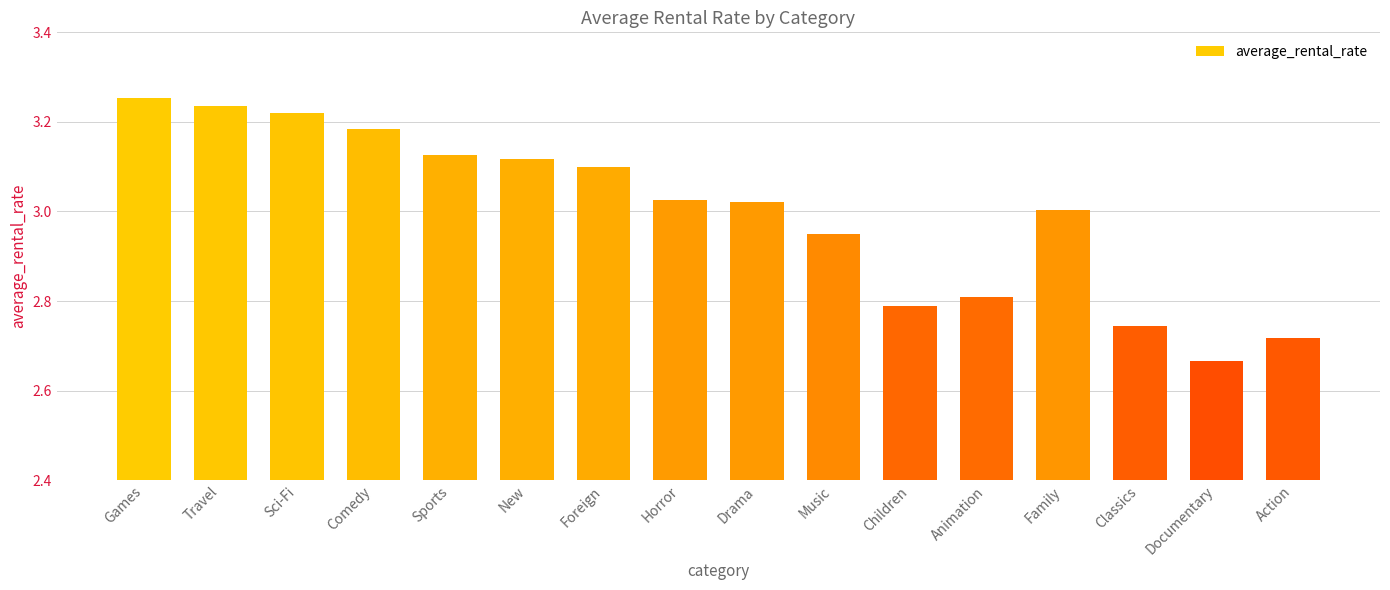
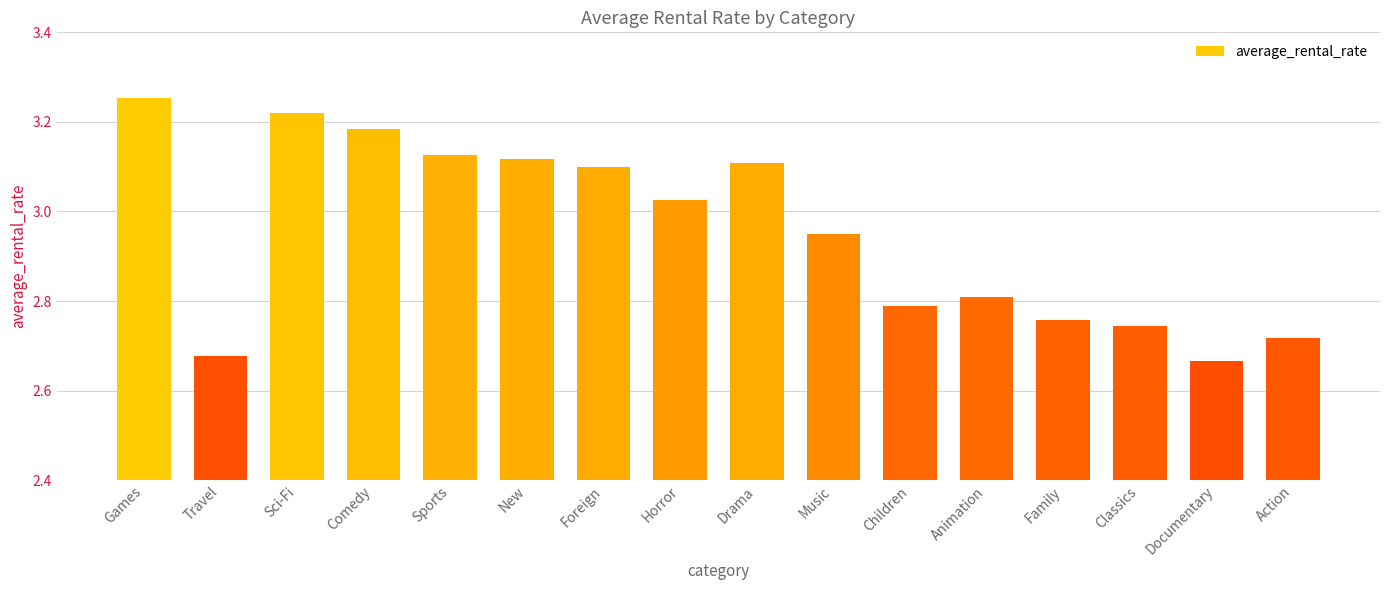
  {
    "Games": 3.25,
-   "Travel": 3.24,
+   "Travel": 2.68,
    "Sci-Fi": 3.22,
    "Comedy": 3.18,
    "Sports": 3.13,
    "New": 3.12,
    "Foreign": 3.10,
    "Horror": 3.03,
-   "Drama": 3.02,
+   "Drama": 3.11,
    "Music": 2.95,
    "Children": 2.79,
    "Animation": 2.81,
-   "Family": 3.00,
+   "Family": 2.76,
    "Classics": 2.74,
    "Documentary": 2.67,
    "Action": 2.72
  }
